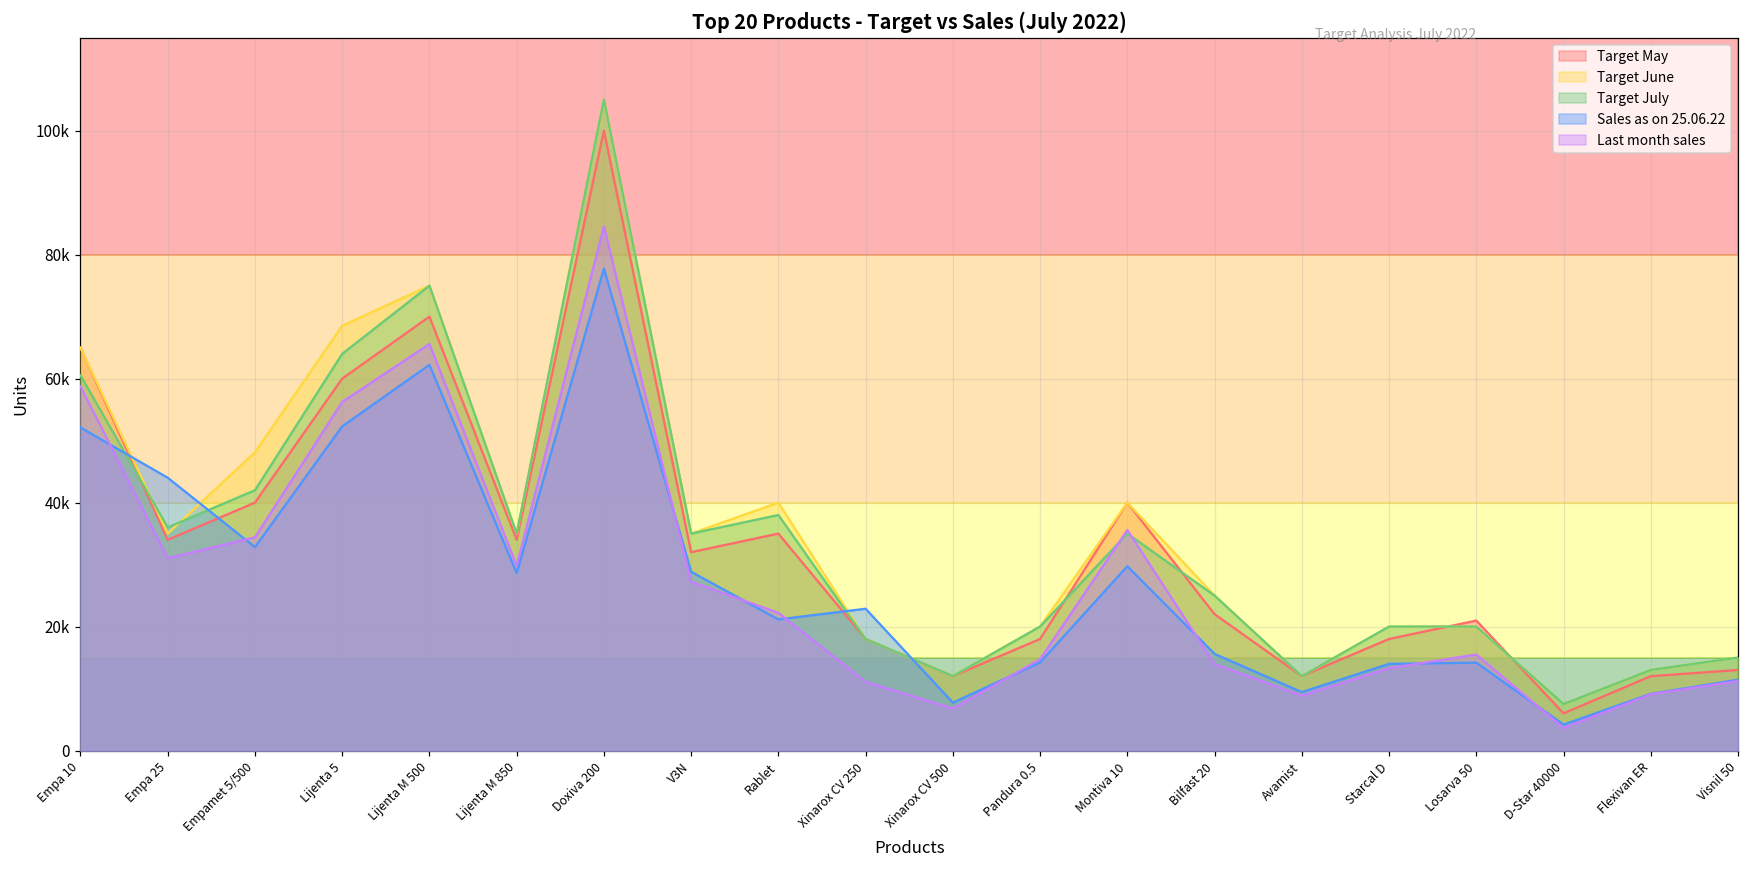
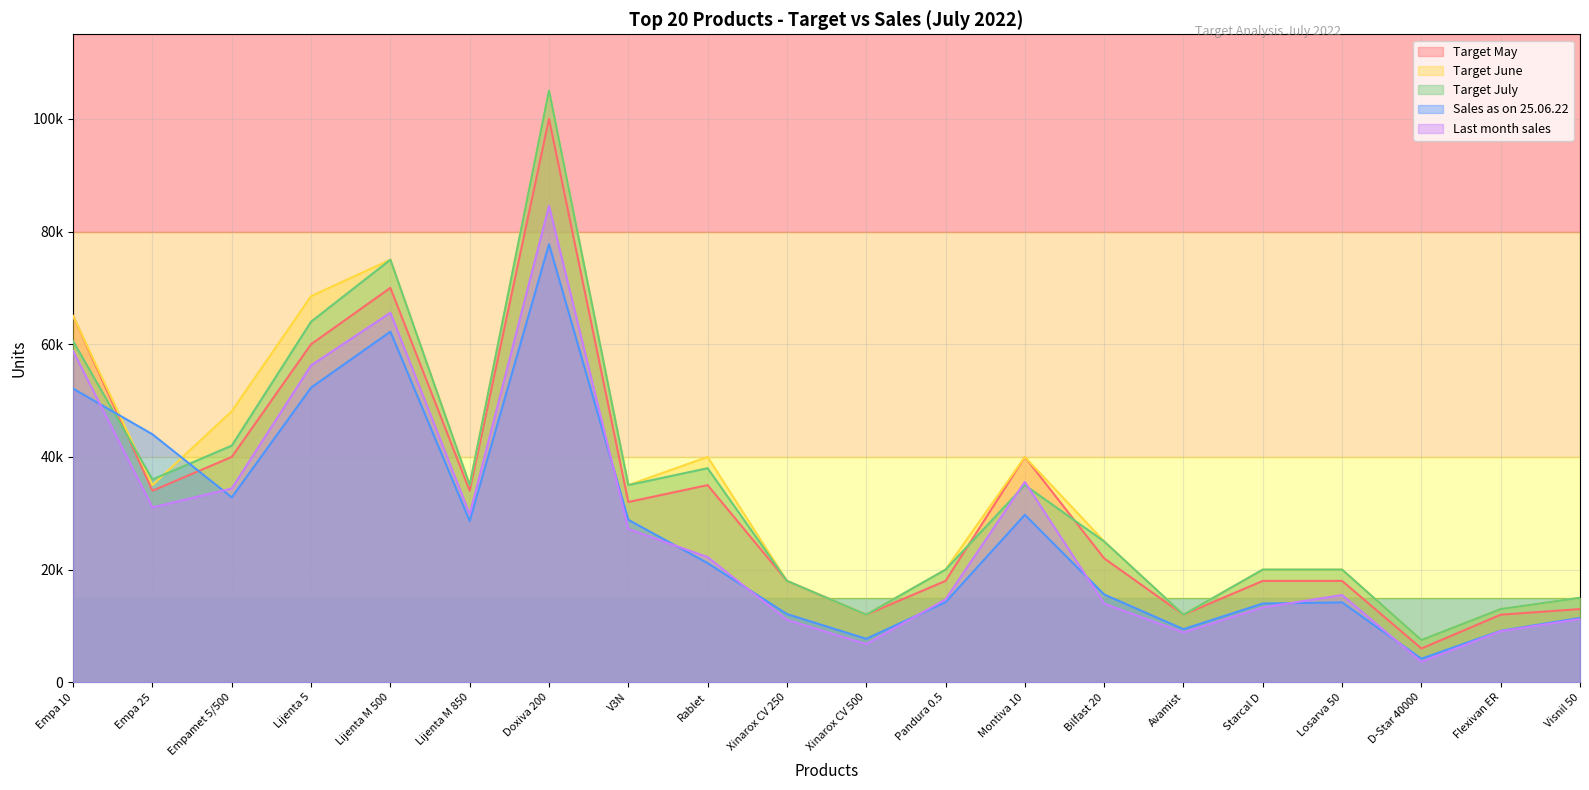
  {
    "Target May": {
      "Empa 25": 34000,
      "Empamet 5/500": 40000,
      "Lijenta 5": 60000,
      "Lijenta M 500": 70000,
      "Lijenta M 850": 34000,
      "Doxiva 200": 100000,
      "V3N": 32000,
      "Rablet": 35000,
      "Pandura 0.5": 18000,
      "Bilfast 20": 22000,
      "Starcal D": 18000,
-     "Losarva 50": 21000,
+     "Losarva 50": 18000,
      "D-Star 40000": 6000,
      "Flexivan ER": 12000,
      "Visnil 50": 13000
    },
    "Target June": {
      "Empa 25": 35000,
      "Empamet 5/500": 48000,
      "Lijenta 5": 69000,
      "Rablet": 40000
    },
    "Target July": {
      "Empa 10": 61000,
      "Empa 25": 36000,
      "Empamet 5/500": 42000,
      "Lijenta 5": 64000,
      "Rablet": 38000,
      "Montiva 10": 35000
    },
    "Sales as on 25.06.22": {
      "Empa 10": 52000,
      "Empa 25": 44000,
      "Empamet 5/500": 33000,
      "Lijenta 5": 52000,
      "Lijenta M 500": 62000,
      "Lijenta M 850": 29000,
      "Doxiva 200": 78000,
      "V3N": 29000,
      "Rablet": 21000,
-     "Xinarox CV 250": 23000,
+     "Xinarox CV 250": 12000,
      "Xinarox CV 500": 8000,
      "Pandura 0.5": 14000,
      "Montiva 10": 30000,
      "Bilfast 20": 16000,
      "Avamist": 9000,
      "Starcal D": 14000,
      "Losarva 50": 14000,
      "D-Star 40000": 4000
    },
    "Last month sales": {
      "Empa 10": 59000,
      "Empa 25": 31000,
      "Empamet 5/500": 34000,
      "Lijenta 5": 56000,
      "Lijenta M 500": 66000,
      "Lijenta M 850": 30000,
      "Doxiva 200": 85000,
      "V3N": 27000,
      "Rablet": 22000,
      "Xinarox CV 250": 11000,
      "Xinarox CV 500": 7000,
      "Pandura 0.5": 15000,
      "Montiva 10": 36000,
      "Bilfast 20": 14000,
      "Avamist": 9000,
      "Starcal D": 13000,
      "Losarva 50": 15000,
      "D-Star 40000": 4000
    }
  }
